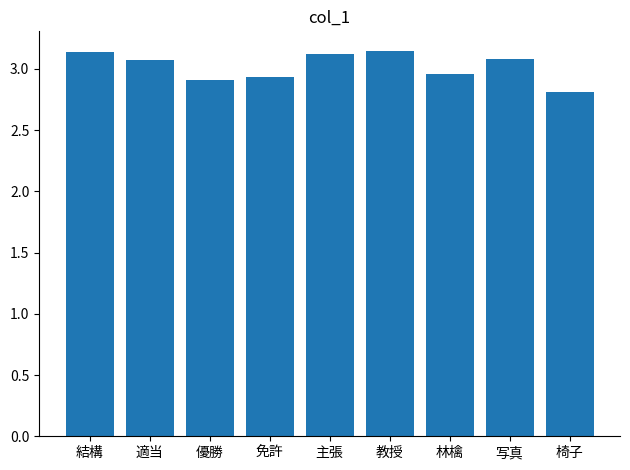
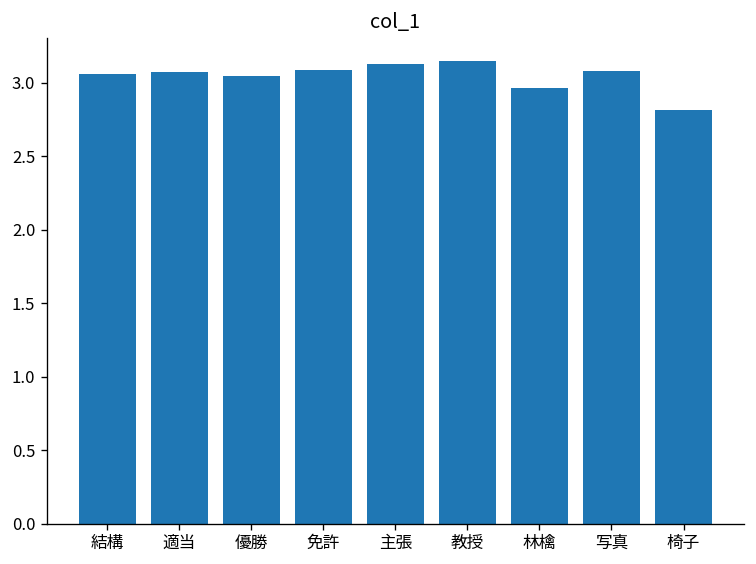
  {
-   "結構": 3.13,
+   "結構": 3.06,
    "適当": 3.07,
-   "優勝": 2.91,
-   "免許": 2.93,
+   "優勝": 3.04,
+   "免許": 3.09,
    "主張": 3.12,
    "教授": 3.15,
    "林檎": 2.96,
    "写真": 3.08,
    "椅子": 2.81
  }
